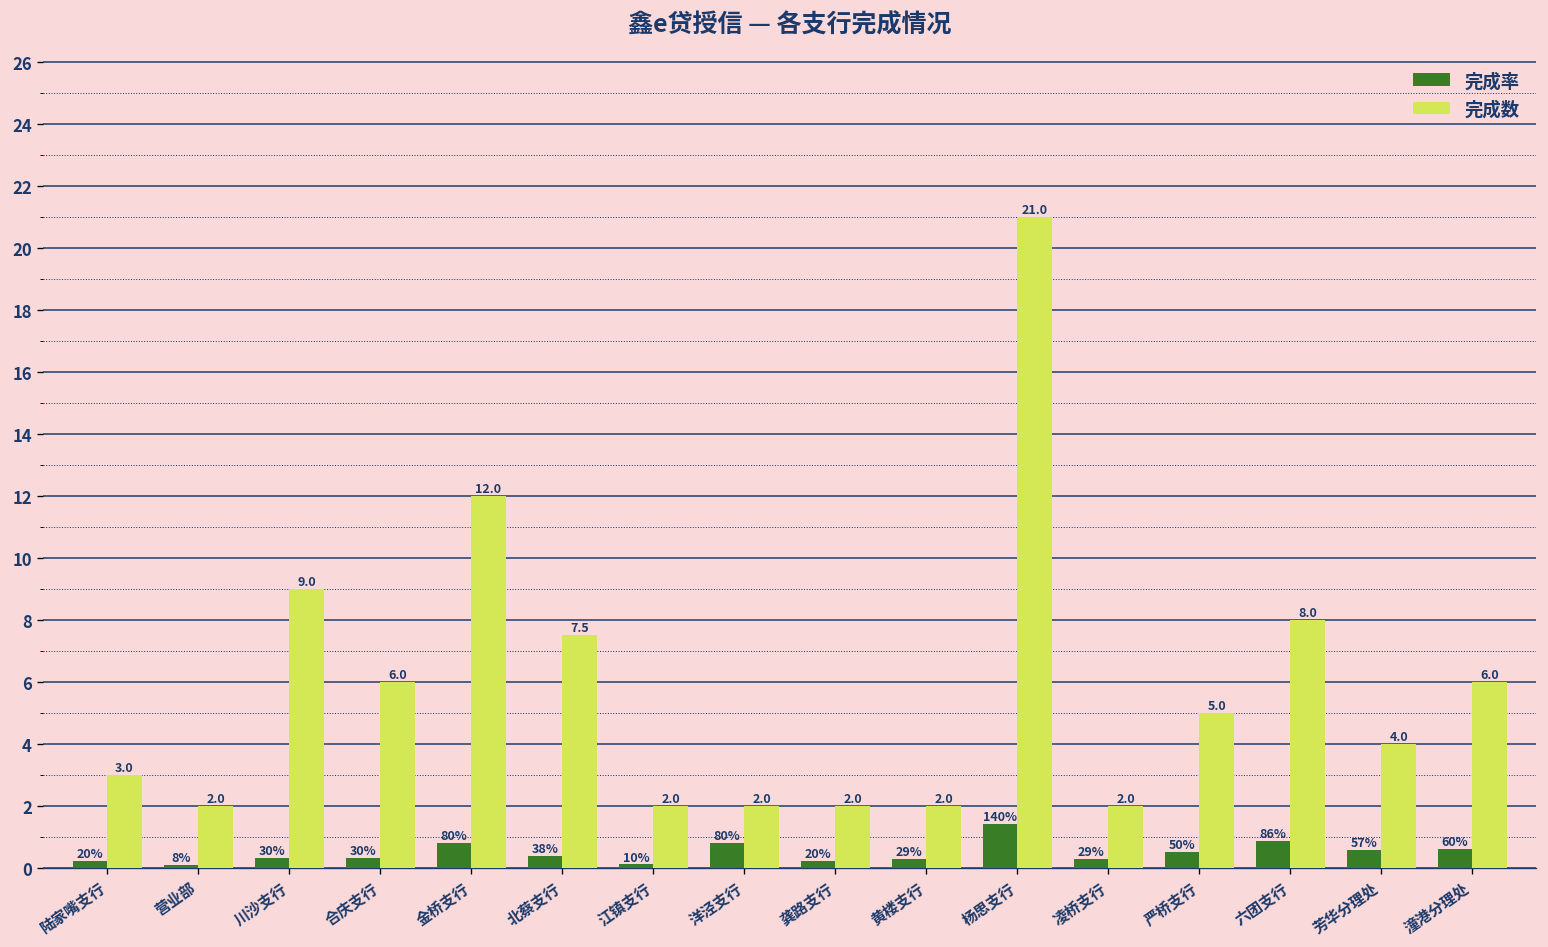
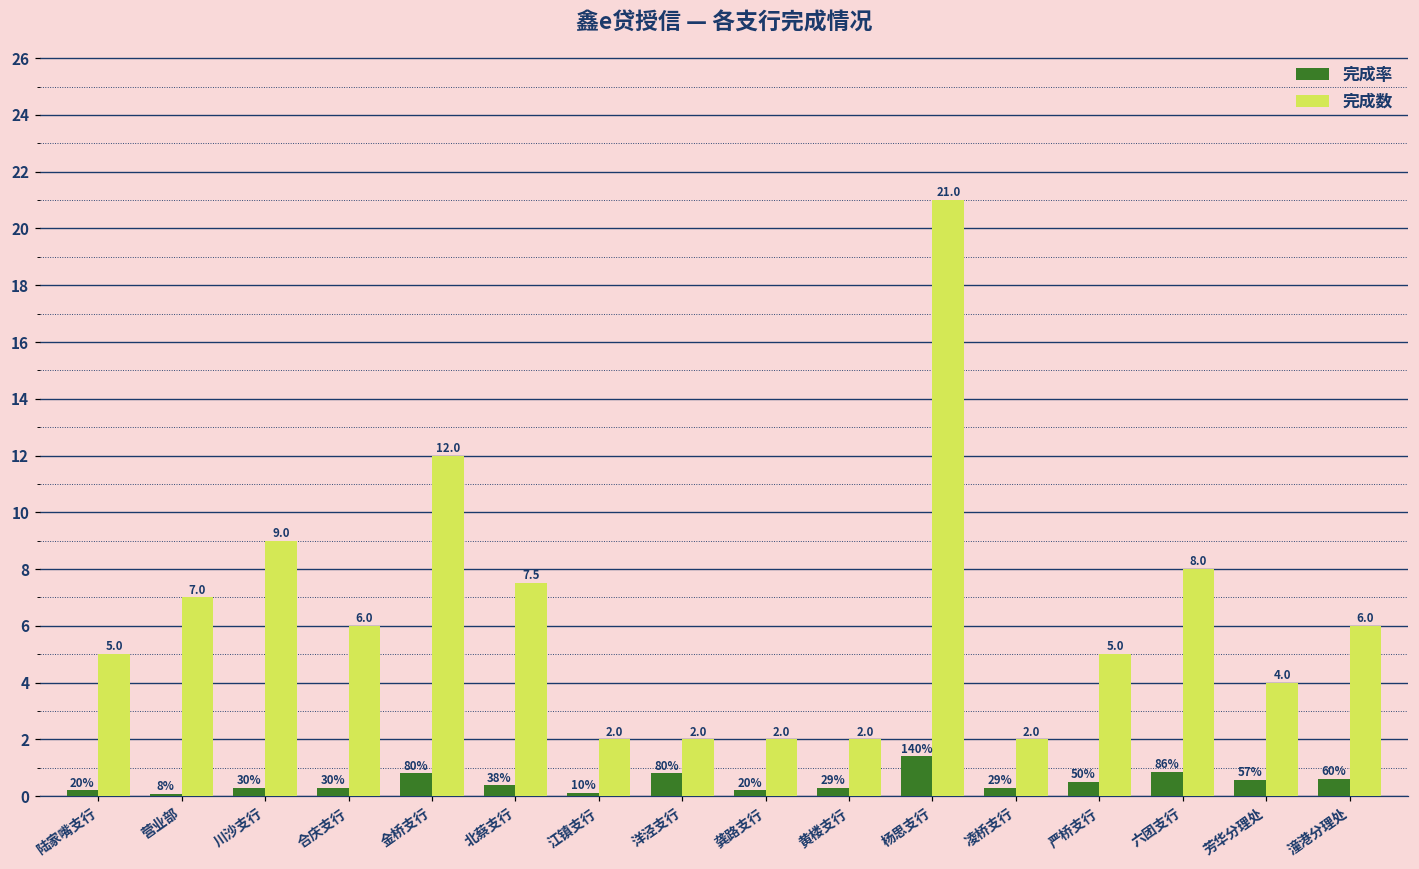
  {
    "完成率": {
      "陆家嘴支行": "20%",
      "营业部": "8%",
      "川沙支行": "30%",
      "合庆支行": "30%",
      "金桥支行": "80%",
      "北蔡支行": "38%",
      "江镇支行": "10%",
      "洋泾支行": "80%",
      "龚路支行": "20%",
      "黄楼支行": "29%",
      "杨思支行": "140%",
      "凌桥支行": "29%",
      "严桥支行": "50%",
      "六团支行": "86%",
      "芳华分理处": "57%",
      "潼港分理处": "60%"
    },
    "完成数": {
-     "陆家嘴支行": "3.0",
-     "营业部": "2.0",
+     "陆家嘴支行": "5.0",
+     "营业部": "7.0",
      "川沙支行": "9.0",
      "合庆支行": "6.0",
      "金桥支行": "12.0",
      "北蔡支行": "7.5",
      "江镇支行": "2.0",
      "洋泾支行": "2.0",
      "龚路支行": "2.0",
      "黄楼支行": "2.0",
      "杨思支行": "21.0",
      "凌桥支行": "2.0",
      "严桥支行": "5.0",
      "六团支行": "8.0",
      "芳华分理处": "4.0",
      "潼港分理处": "6.0"
    }
  }
